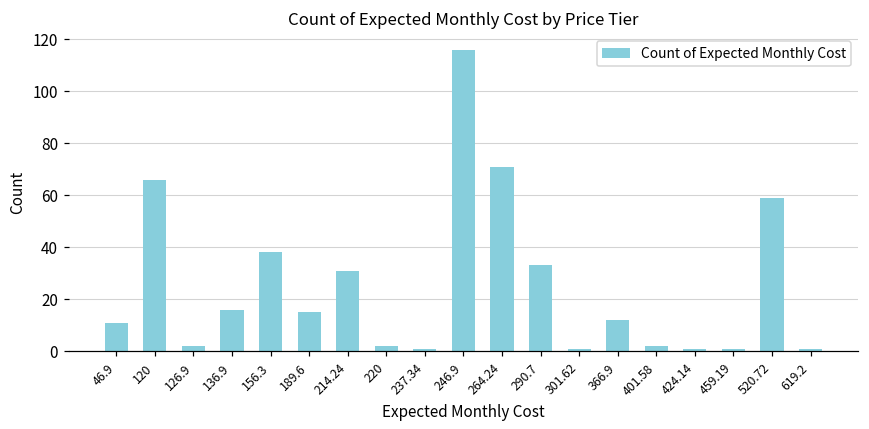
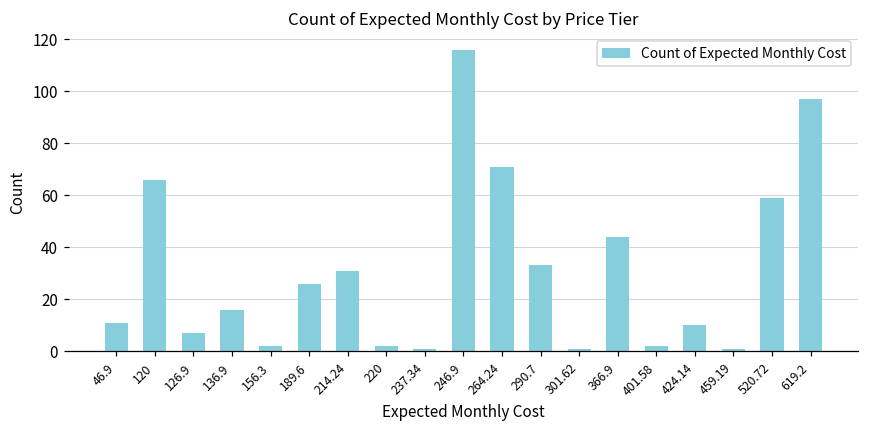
  {
    "46.9": 11,
    "120": 66,
-   "126.9": 2,
+   "126.9": 7,
    "136.9": 16,
-   "156.3": 38,
-   "189.6": 15,
+   "156.3": 2,
+   "189.6": 26,
    "214.24": 31,
    "220": 2,
    "246.9": 116,
    "264.24": 71,
    "290.7": 33,
-   "366.9": 12,
+   "366.9": 44,
    "401.58": 2,
-   "424.14": 1,
+   "424.14": 10,
    "520.72": 59,
-   "619.2": 1
+   "619.2": 97
  }
